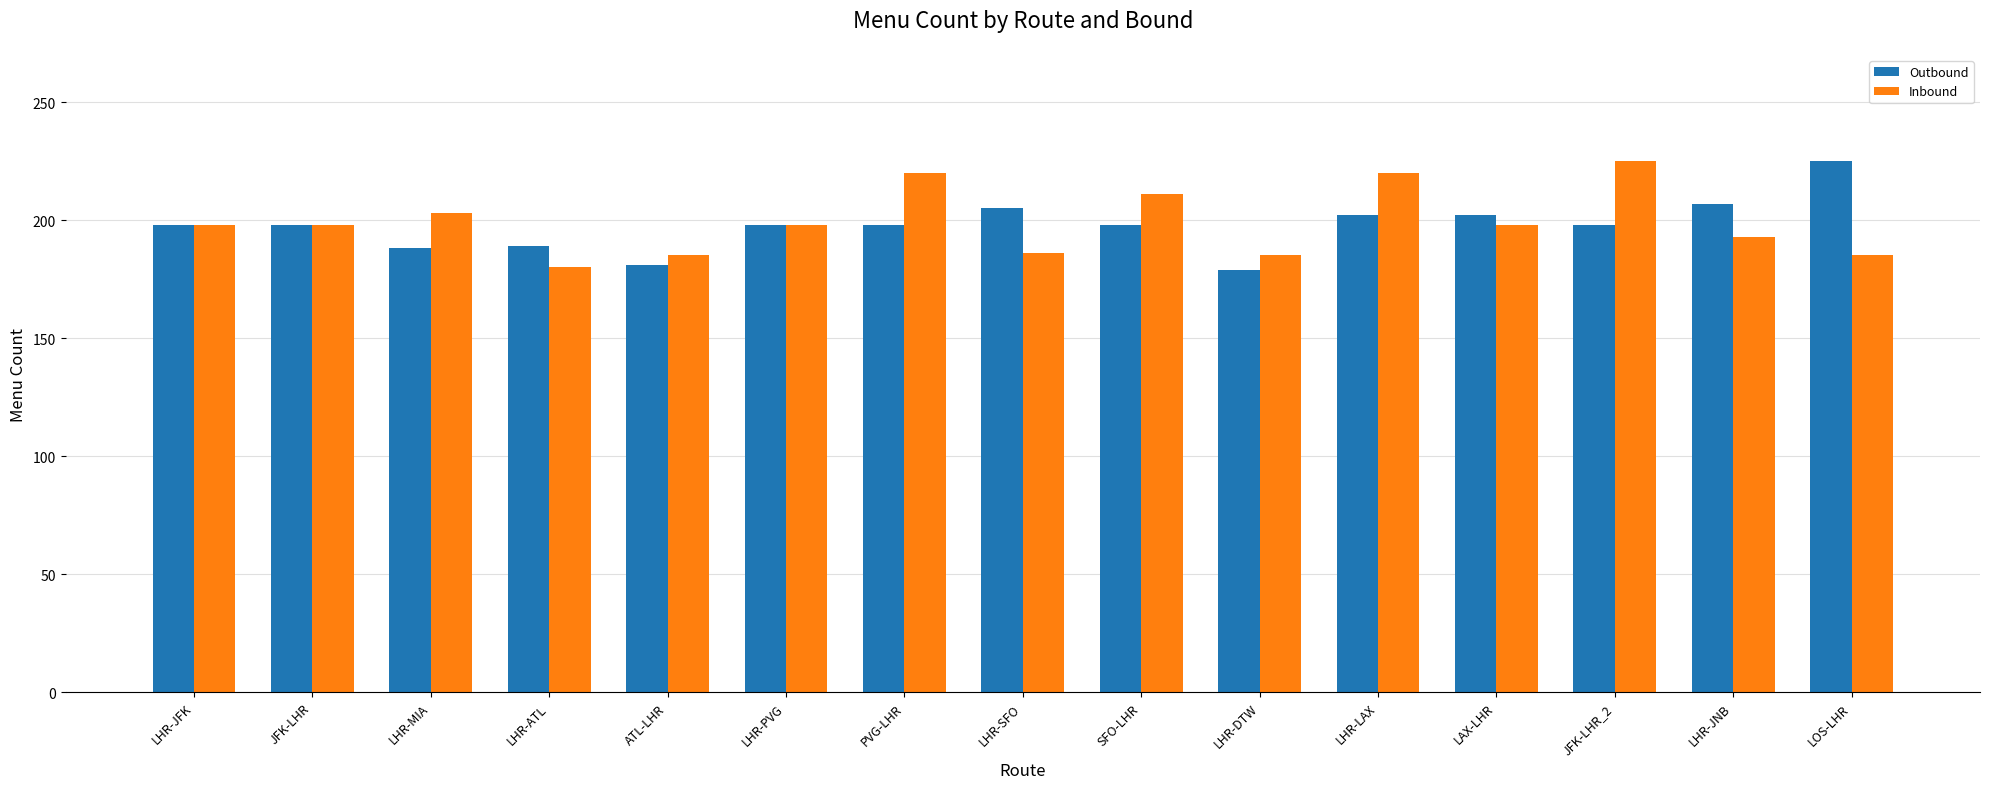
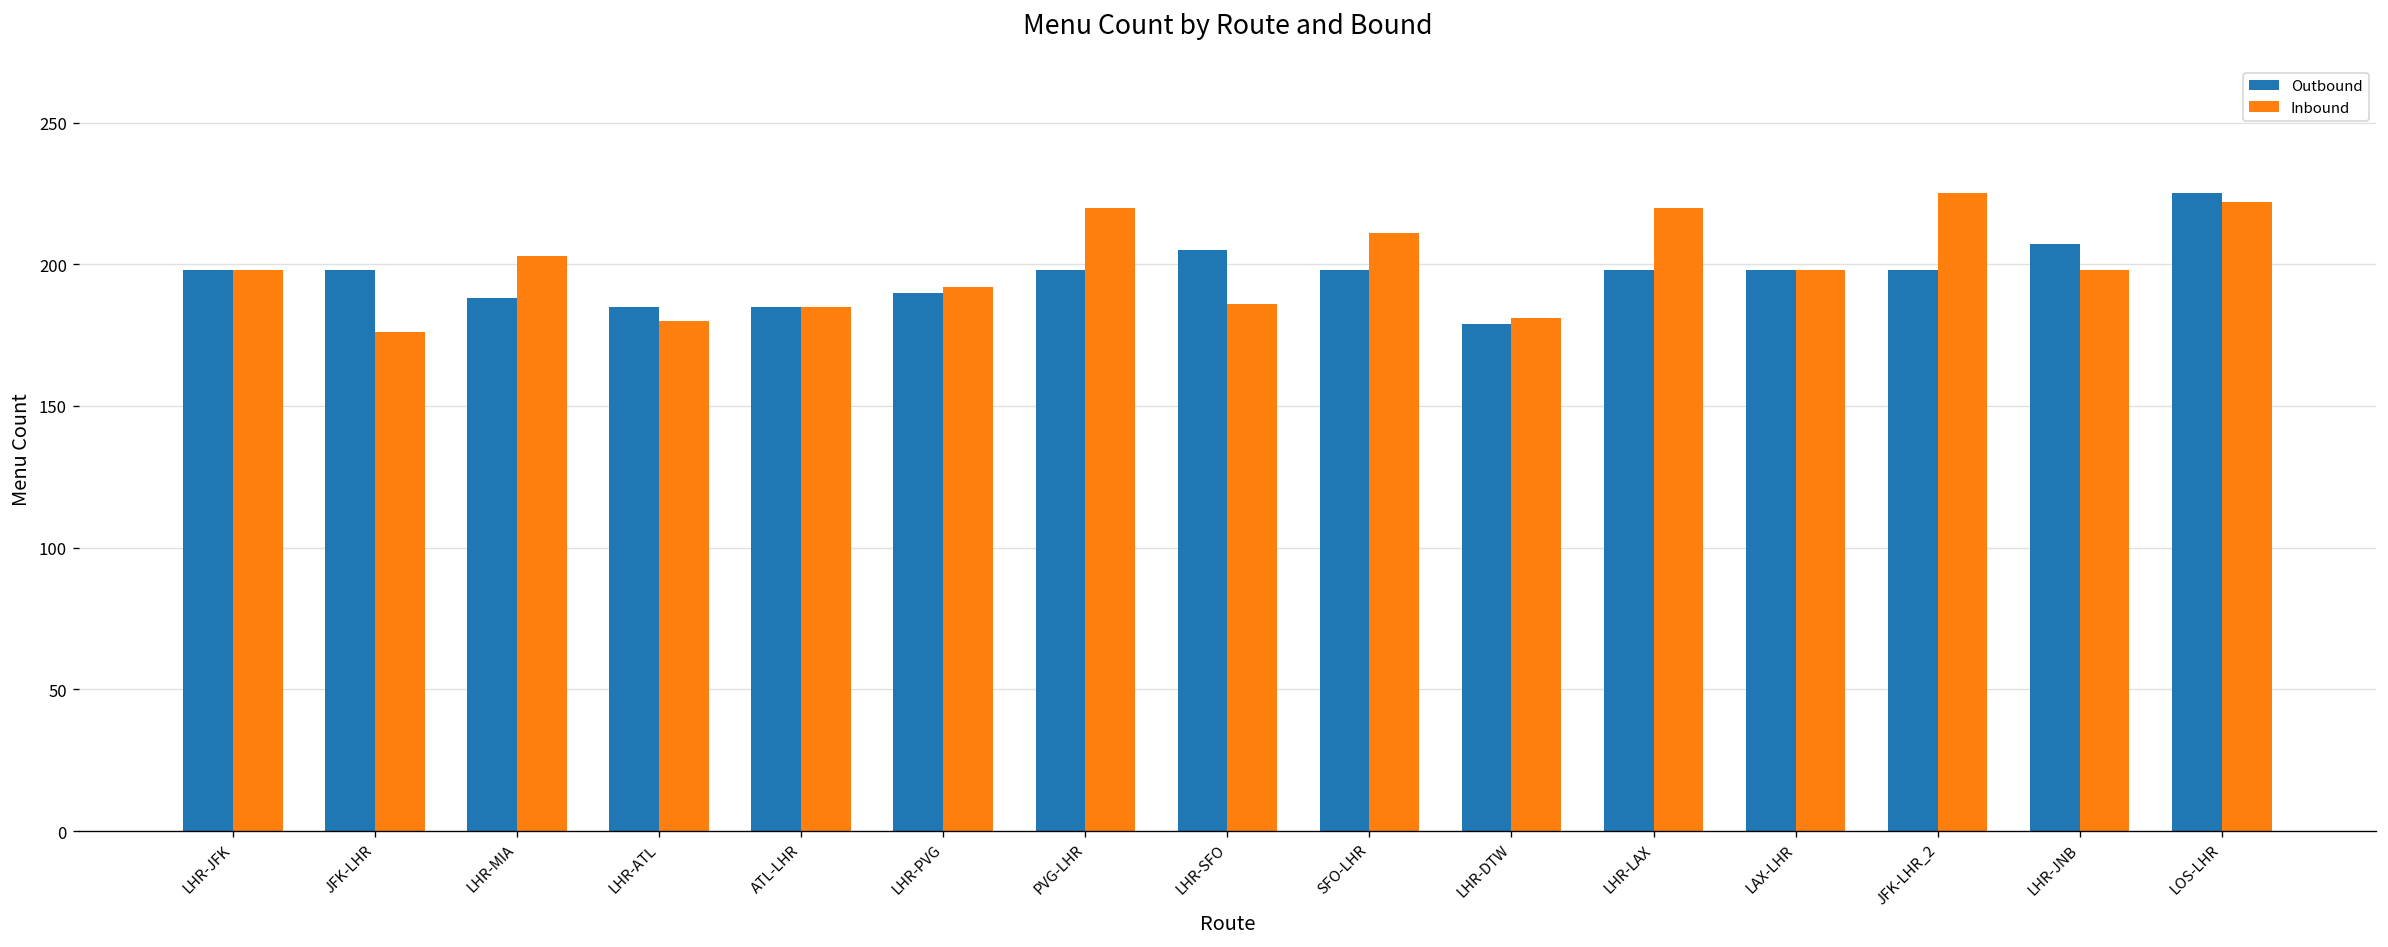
  {
    "Outbound": {
      "LHR-JFK": 198,
      "JFK-LHR": 198,
      "LHR-MIA": 188,
-     "LHR-ATL": 189,
-     "ATL-LHR": 181,
-     "LHR-PVG": 198,
+     "LHR-ATL": 185,
+     "ATL-LHR": 185,
+     "LHR-PVG": 190,
      "PVG-LHR": 198,
      "LHR-SFO": 205,
      "SFO-LHR": 198,
      "LHR-DTW": 179,
-     "LHR-LAX": 202,
-     "LAX-LHR": 202,
+     "LHR-LAX": 198,
+     "LAX-LHR": 198,
      "JFK-LHR_2": 198,
      "LHR-JNB": 207,
      "LOS-LHR": 225
    },
    "Inbound": {
      "LHR-JFK": 198,
-     "JFK-LHR": 198,
+     "JFK-LHR": 176,
      "LHR-MIA": 203,
      "LHR-ATL": 180,
      "ATL-LHR": 185,
-     "LHR-PVG": 198,
+     "LHR-PVG": 192,
      "PVG-LHR": 220,
      "LHR-SFO": 186,
      "SFO-LHR": 211,
-     "LHR-DTW": 185,
+     "LHR-DTW": 181,
      "LHR-LAX": 220,
      "LAX-LHR": 198,
      "JFK-LHR_2": 225,
-     "LHR-JNB": 193,
-     "LOS-LHR": 185
+     "LHR-JNB": 198,
+     "LOS-LHR": 222
    }
  }
